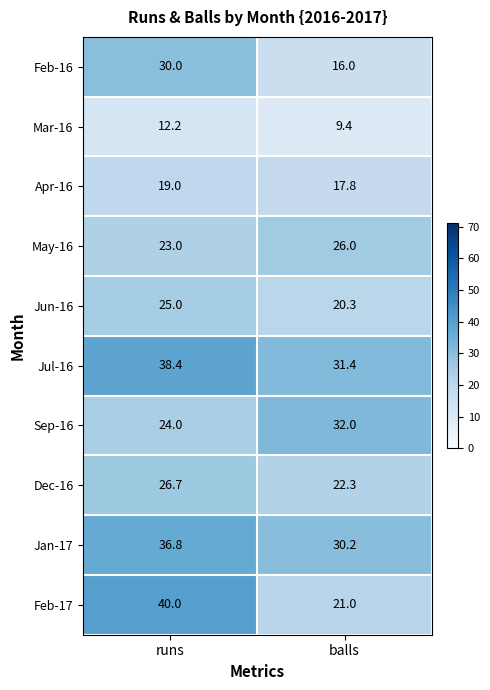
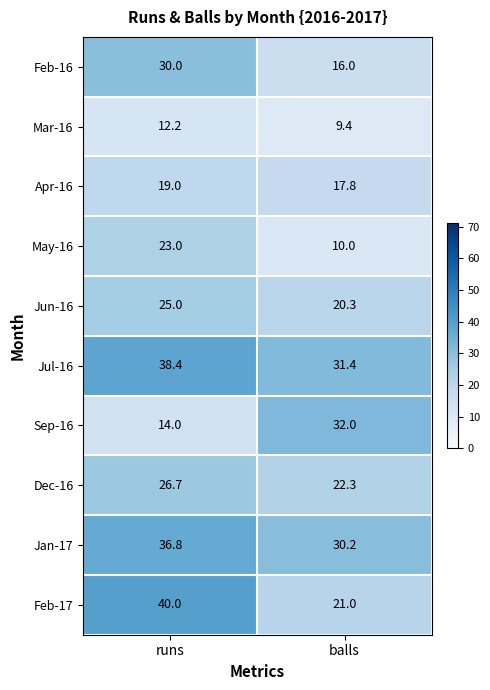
  {
    "Feb-16": {
      "runs": 30.0,
      "balls": 16.0
    },
    "Mar-16": {
      "runs": 12.2,
      "balls": 9.4
    },
    "Apr-16": {
      "runs": 19.0,
      "balls": 17.8
    },
    "May-16": {
      "runs": 23.0,
-     "balls": 26.0
+     "balls": 10.0
    },
    "Jun-16": {
      "runs": 25.0,
      "balls": 20.3
    },
    "Jul-16": {
      "runs": 38.4,
      "balls": 31.4
    },
    "Sep-16": {
-     "runs": 24.0,
+     "runs": 14.0,
      "balls": 32.0
    },
    "Dec-16": {
      "runs": 26.7,
      "balls": 22.3
    },
    "Jan-17": {
      "runs": 36.8,
      "balls": 30.2
    },
    "Feb-17": {
      "runs": 40.0,
      "balls": 21.0
    }
  }
